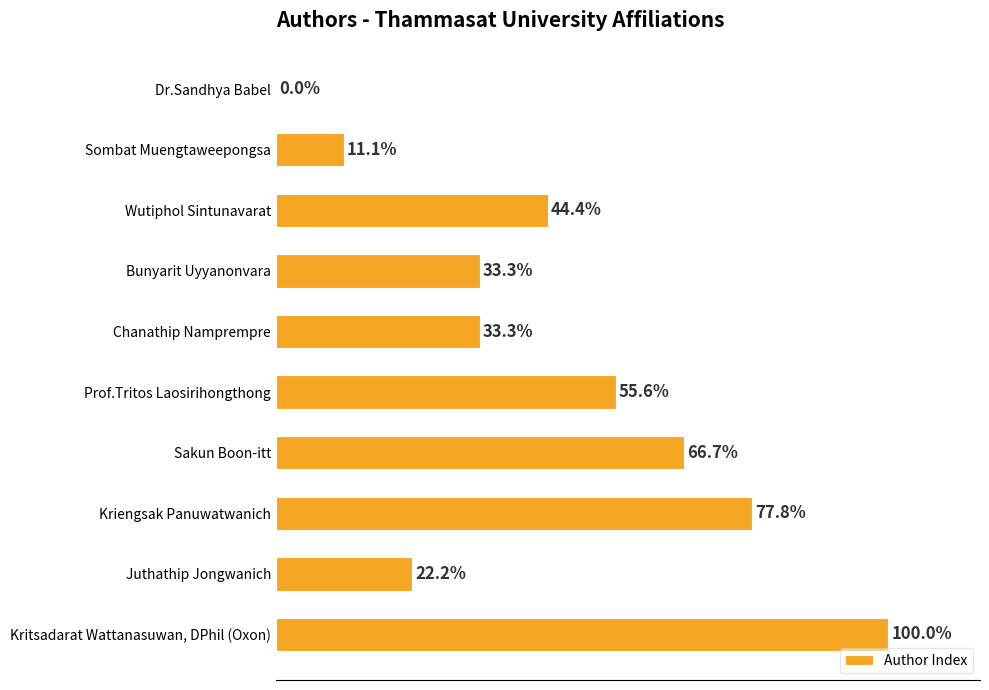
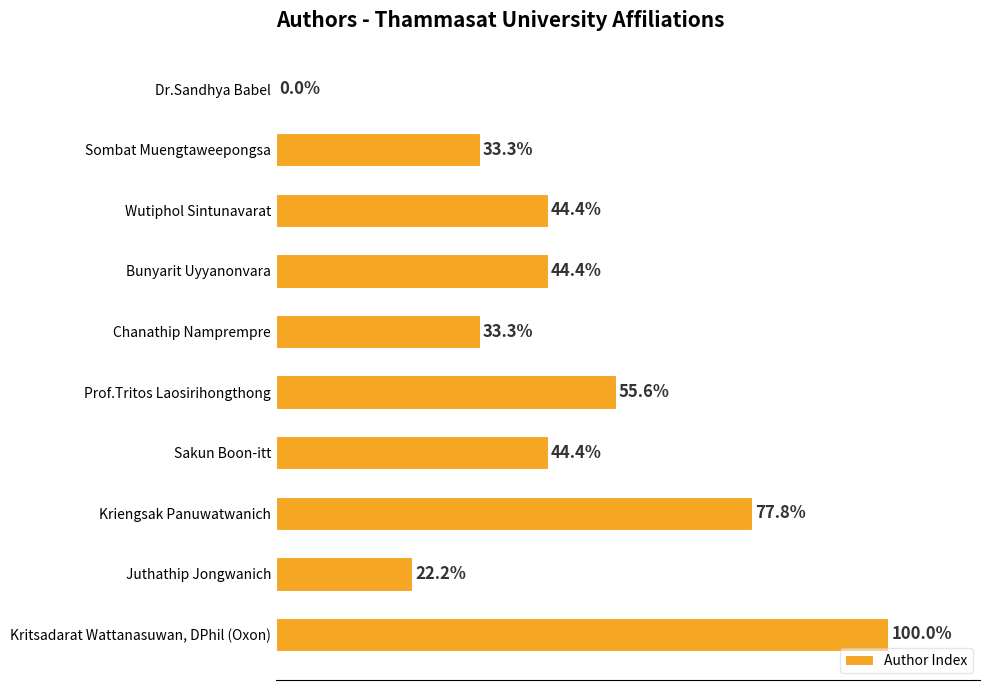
  {
    "Dr.Sandhya Babel": "0.0%",
-   "Sombat Muengtaweepongsa": "11.1%",
+   "Sombat Muengtaweepongsa": "33.3%",
    "Wutiphol Sintunavarat": "44.4%",
-   "Bunyarit Uyyanonvara": "33.3%",
+   "Bunyarit Uyyanonvara": "44.4%",
    "Chanathip Namprempre": "33.3%",
    "Prof.Tritos Laosirihongthong": "55.6%",
-   "Sakun Boon-itt": "66.7%",
+   "Sakun Boon-itt": "44.4%",
    "Kriengsak Panuwatwanich": "77.8%",
    "Juthathip Jongwanich": "22.2%",
    "Kritsadarat Wattanasuwan, DPhil (Oxon)": "100.0%"
  }
